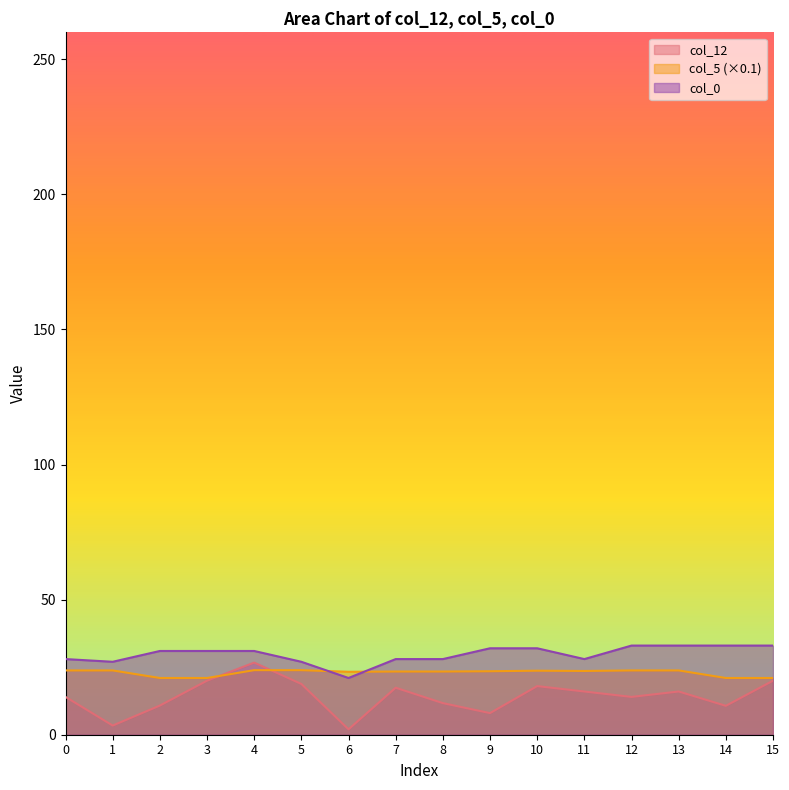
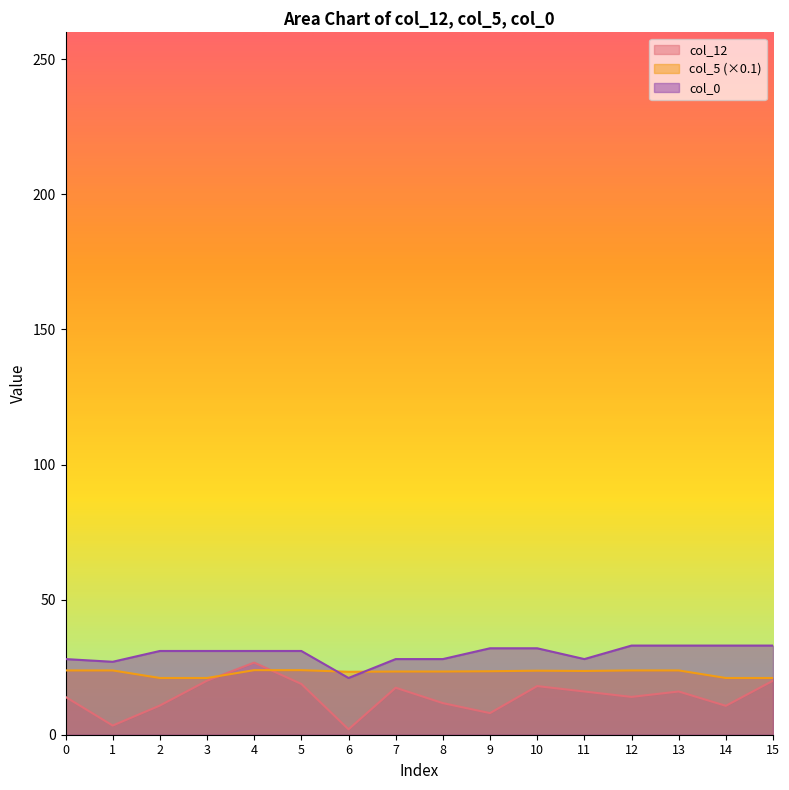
  {
    "col_12": {
      "0": 14,
      "1": 3,
      "2": 11,
      "3": 20,
      "4": 27,
      "5": 19,
      "6": 2,
      "7": 17,
      "8": 12,
      "9": 8,
      "10": 18,
      "11": 16,
      "12": 14,
      "13": 16,
      "14": 11,
      "15": 20
    },
    "col_5 (×0.1)": {
      "0": 24,
      "1": 24,
      "2": 21,
      "3": 21,
      "4": 24,
      "5": 24,
      "6": 23,
      "7": 23,
      "8": 23,
      "9": 24,
      "10": 24,
      "11": 24,
      "12": 24,
      "13": 24,
      "14": 21,
      "15": 21
    },
    "col_0": {
      "0": 28,
      "1": 27,
      "2": 31,
      "3": 31,
      "4": 31,
-     "5": 27,
+     "5": 31,
      "6": 21,
      "7": 28,
      "8": 28,
      "9": 32,
      "10": 32,
      "11": 28,
      "12": 33,
      "13": 33,
      "14": 33,
      "15": 33
    }
  }
